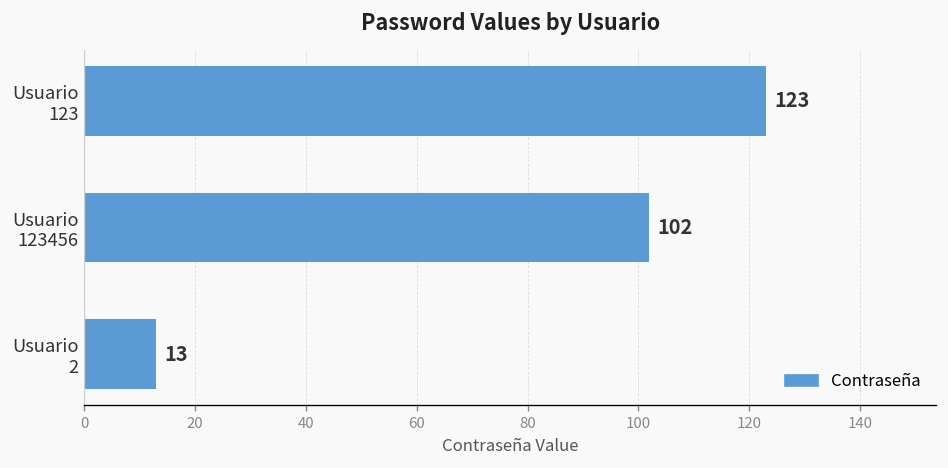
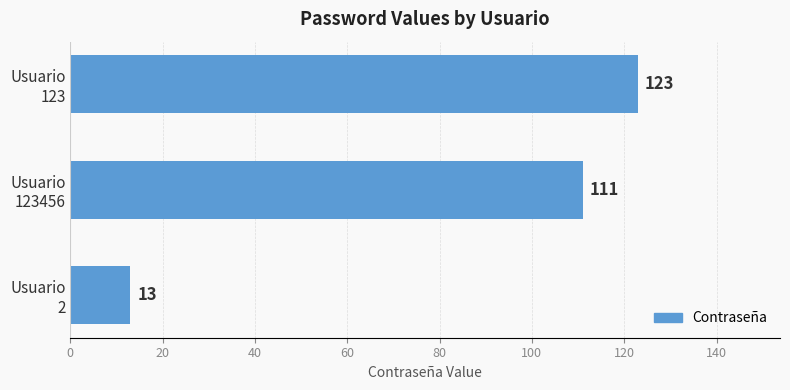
  {
    "Usuario 123": 123,
-   "Usuario 123456": 102,
+   "Usuario 123456": 111,
    "Usuario 2": 13
  }
